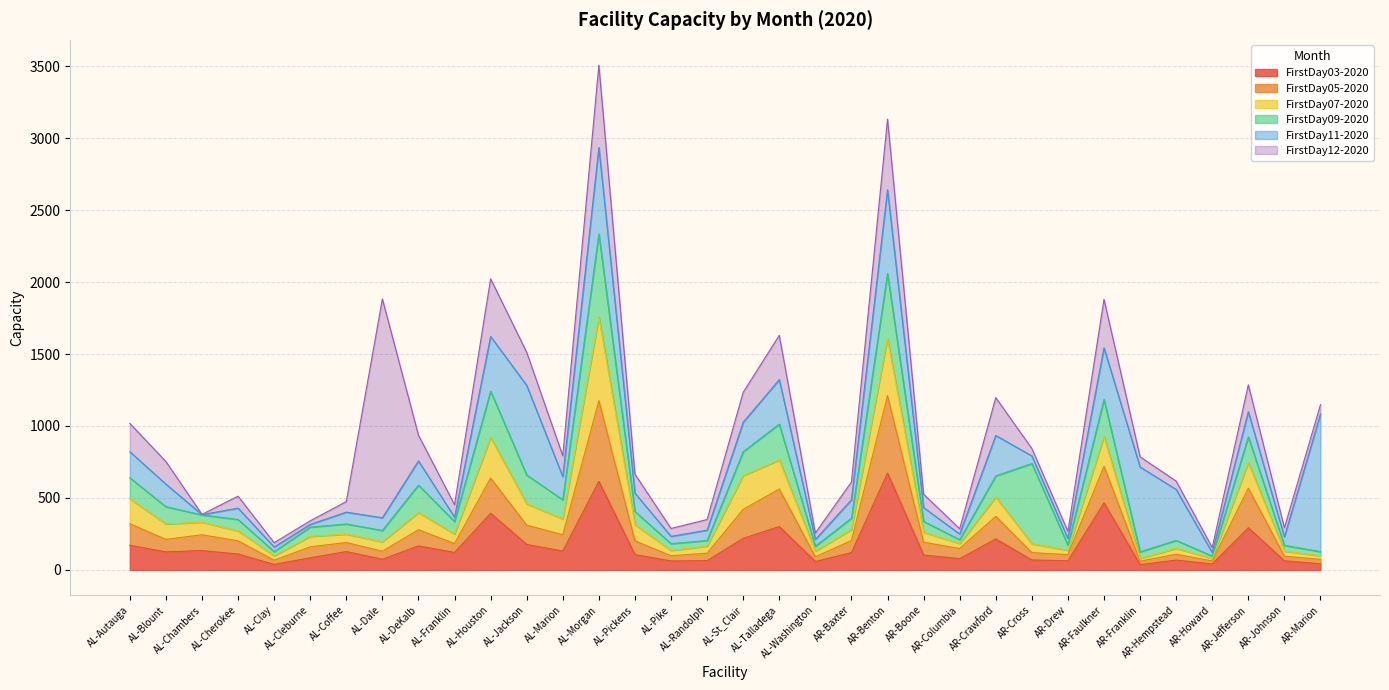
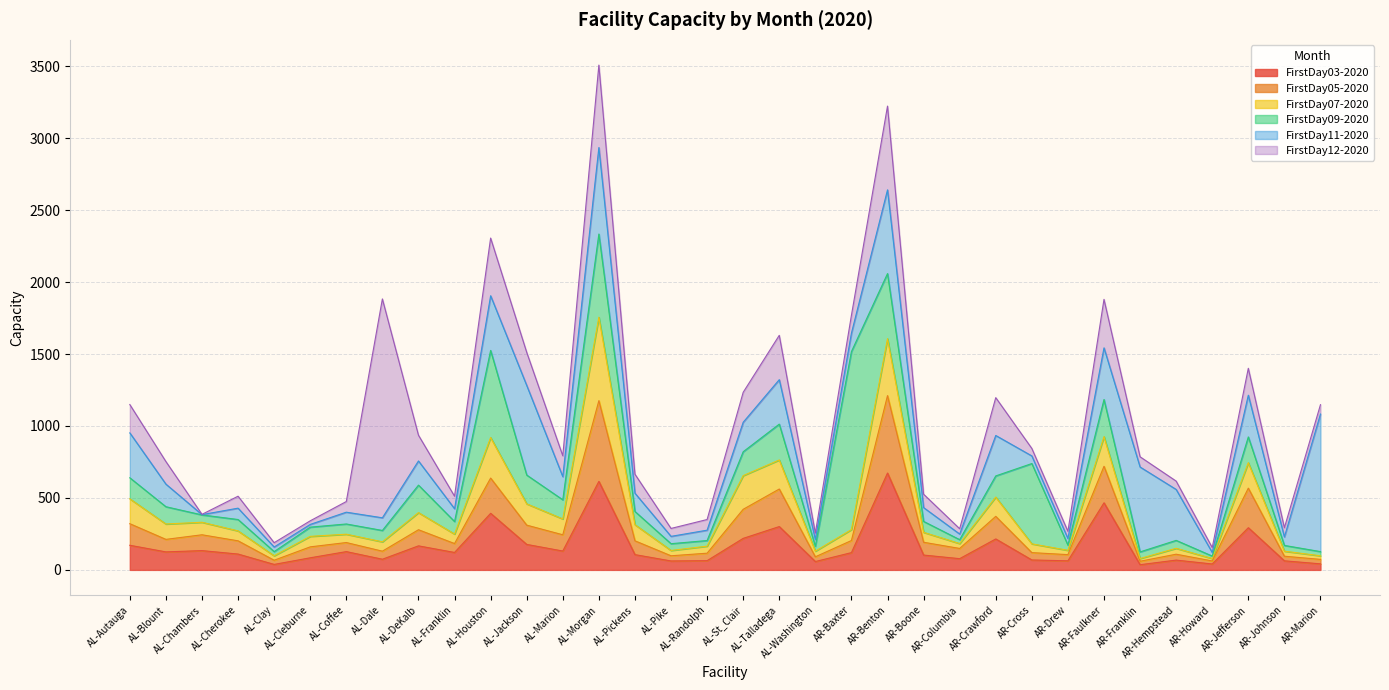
  {
    "FirstDay07-2020": {
      "AL-Autauga": 170,
      "AL-Blount": 110,
      "AL-Chambers": 90,
      "AL-Cherokee": 70,
      "AL-Clay": 30,
      "AL-Cleburne": 70,
      "AL-Coffee": 60,
      "AL-Dale": 70,
      "AL-DeKalb": 120,
      "AL-Franklin": 70,
      "AL-Houston": 280,
      "AL-Jackson": 150,
      "AL-Marion": 110,
      "AL-Morgan": 580,
      "AL-Pickens": 110,
      "AL-Pike": 40,
      "AL-Randolph": 50,
      "AL-St_Clair": 230,
      "AL-Talladega": 200,
      "AL-Washington": 40,
      "AR-Baxter": 80,
      "AR-Benton": 400,
      "AR-Boone": 70,
      "AR-Columbia": 30,
      "AR-Crawford": 130,
      "AR-Cross": 60,
      "AR-Drew": 30,
      "AR-Faulkner": 210,
      "AR-Franklin": 20,
      "AR-Hempstead": 40,
      "AR-Jefferson": 180,
      "AR-Johnson": 40,
      "AR-Marion": 30
    },
    "FirstDay09-2020": {
      "AL-Autauga": 150,
      "AL-Blount": 120,
      "AL-Cherokee": 80,
      "AL-Clay": 30,
      "AL-Cleburne": 60,
      "AL-Coffee": 70,
      "AL-Dale": 80,
      "AL-DeKalb": 190,
      "AL-Franklin": 90,
-     "AL-Houston": 320,
+     "AL-Houston": 610,
      "AL-Jackson": 200,
      "AL-Marion": 130,
      "AL-Morgan": 580,
      "AL-Pickens": 90,
      "AL-Pike": 50,
      "AL-Randolph": 40,
      "AL-St_Clair": 170,
      "AL-Talladega": 250,
      "AL-Washington": 30,
-     "AR-Baxter": 80,
+     "AR-Baxter": 1240,
      "AR-Benton": 450,
      "AR-Boone": 80,
      "AR-Columbia": 30,
      "AR-Crawford": 150,
      "AR-Cross": 560,
      "AR-Drew": 40,
      "AR-Faulkner": 260,
      "AR-Franklin": 50,
      "AR-Hempstead": 60,
      "AR-Jefferson": 180,
      "AR-Johnson": 40,
      "AR-Marion": 30
    },
    "FirstDay11-2020": {
-     "AL-Autauga": 180,
+     "AL-Autauga": 310,
      "AL-Blount": 160,
      "AL-Cherokee": 80,
      "AL-Clay": 30,
      "AL-Cleburne": 20,
      "AL-Coffee": 80,
      "AL-Dale": 90,
      "AL-DeKalb": 170,
-     "AL-Franklin": 30,
+     "AL-Franklin": 90,
      "AL-Houston": 380,
      "AL-Jackson": 620,
      "AL-Marion": 160,
      "AL-Morgan": 600,
      "AL-Pickens": 130,
      "AL-Pike": 50,
      "AL-Randolph": 70,
      "AL-St_Clair": 210,
      "AL-Talladega": 310,
      "AL-Washington": 50,
      "AR-Baxter": 130,
      "AR-Benton": 580,
      "AR-Boone": 100,
      "AR-Columbia": 40,
      "AR-Crawford": 280,
      "AR-Cross": 50,
      "AR-Drew": 50,
      "AR-Faulkner": 360,
      "AR-Franklin": 590,
      "AR-Hempstead": 350,
      "AR-Howard": 30,
-     "AR-Jefferson": 180,
+     "AR-Jefferson": 290,
      "AR-Johnson": 60,
      "AR-Marion": 960
    },
    "FirstDay12-2020": {
      "AL-Autauga": 200,
      "AL-Blount": 160,
      "AL-Cherokee": 80,
      "AL-Clay": 30,
      "AL-Cleburne": 30,
      "AL-Coffee": 70,
      "AL-Dale": 1520,
      "AL-DeKalb": 180,
      "AL-Franklin": 90,
      "AL-Houston": 400,
      "AL-Jackson": 230,
      "AL-Marion": 150,
      "AL-Morgan": 570,
      "AL-Pickens": 130,
      "AL-Pike": 60,
      "AL-Randolph": 70,
      "AL-St_Clair": 210,
      "AL-Talladega": 310,
      "AL-Washington": 50,
      "AR-Baxter": 120,
-     "AR-Benton": 490,
+     "AR-Benton": 580,
      "AR-Boone": 90,
      "AR-Columbia": 40,
      "AR-Crawford": 260,
      "AR-Cross": 50,
      "AR-Drew": 50,
      "AR-Faulkner": 340,
      "AR-Franklin": 70,
      "AR-Hempstead": 60,
      "AR-Howard": 30,
      "AR-Jefferson": 190,
      "AR-Johnson": 60,
      "AR-Marion": 70
    }
  }
